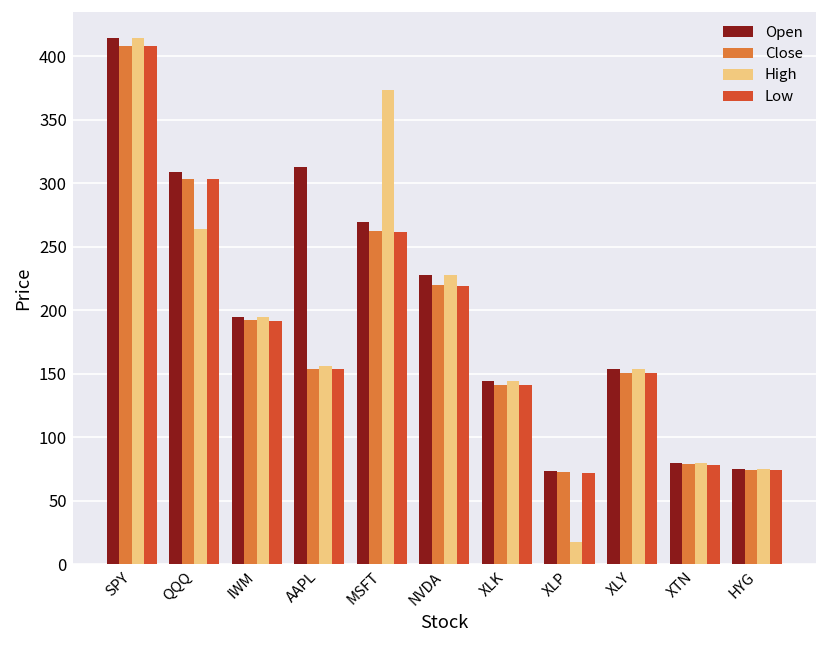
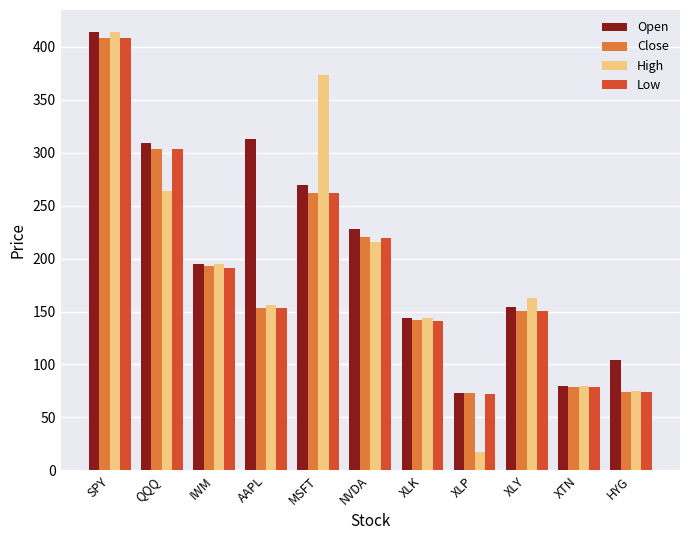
  {
    "Open": {
      "SPY": 414,
      "QQQ": 309,
      "IWM": 194,
      "AAPL": 313,
      "MSFT": 269,
      "NVDA": 228,
      "XLK": 144,
      "XLP": 73,
      "XLY": 154,
      "XTN": 80,
-     "HYG": 75
+     "HYG": 104
    },
    "High": {
      "SPY": 414,
      "QQQ": 264,
      "IWM": 195,
      "AAPL": 156,
      "MSFT": 373,
-     "NVDA": 228,
+     "NVDA": 215,
      "XLK": 144,
      "XLP": 18,
-     "XLY": 154,
+     "XLY": 163,
      "XTN": 80,
      "HYG": 75
    }
  }
